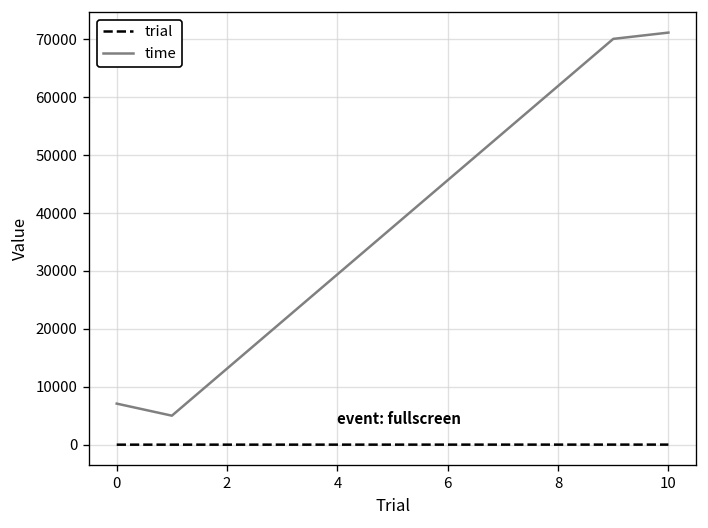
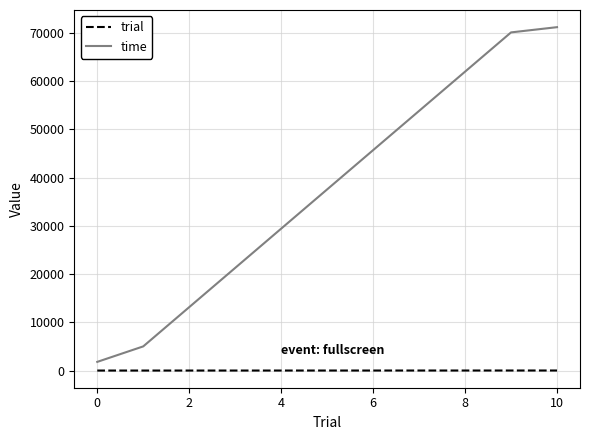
  {
    "trial": {
      "0": 0,
      "10": 0
    },
    "time": {
-     "0": 7000,
+     "0": 2000,
      "10": 71000
    }
  }
